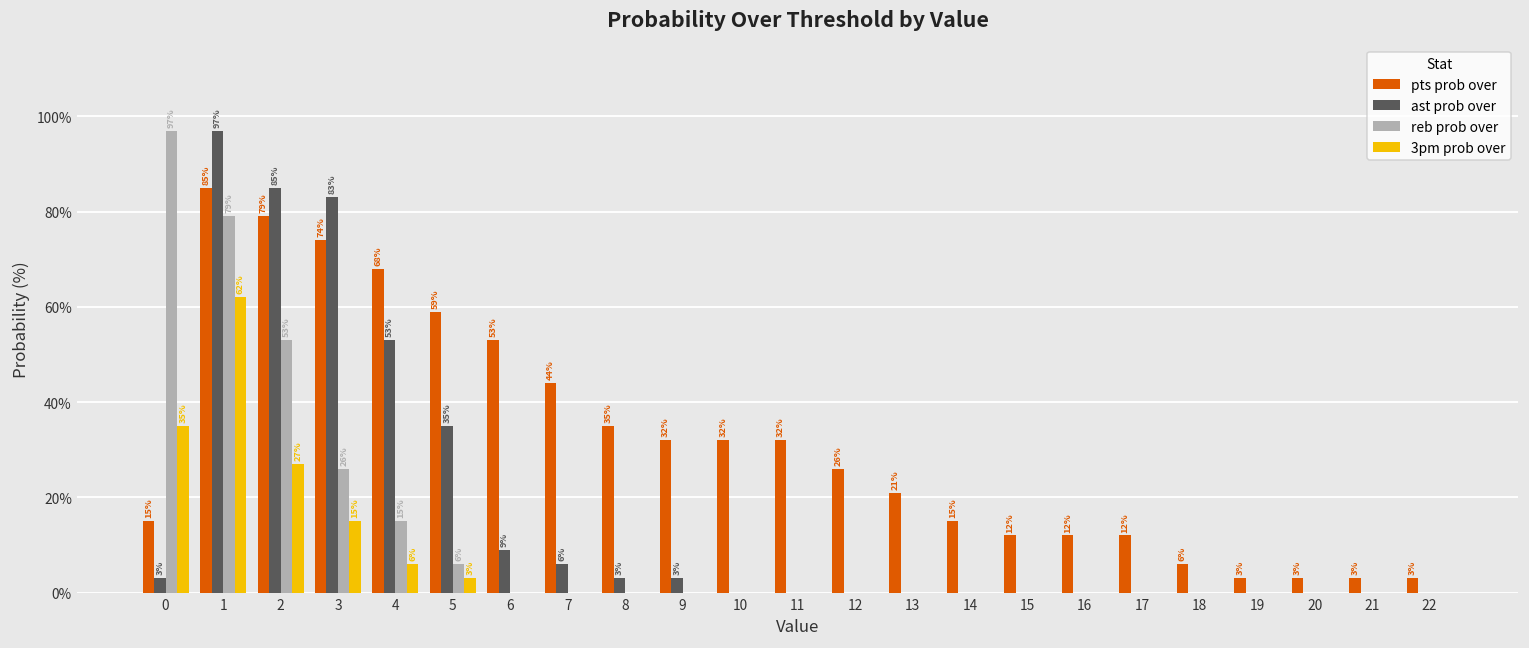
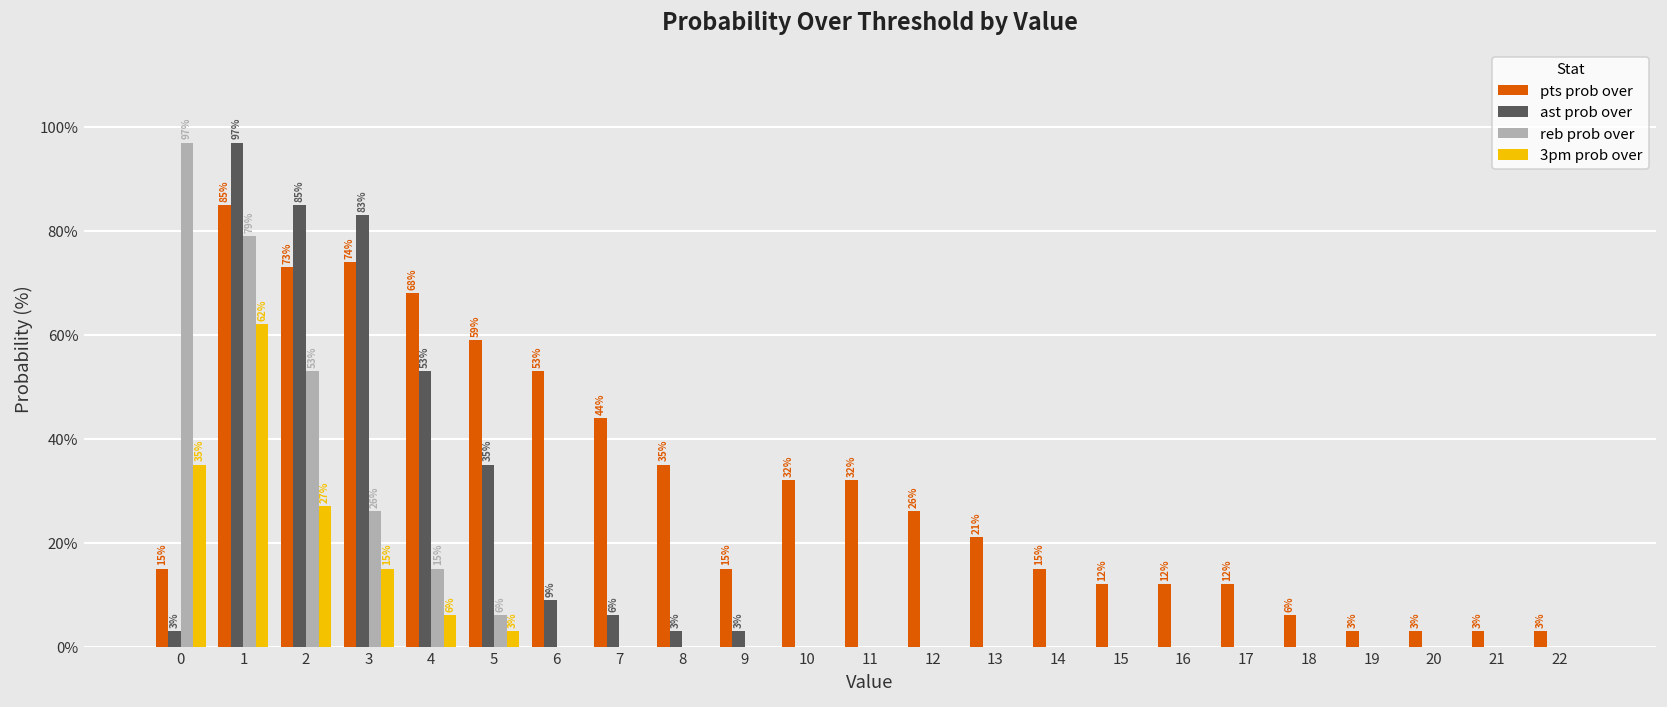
  {
    "pts prob over": {
      "0": "15%",
      "1": "85%",
-     "2": "79%",
+     "2": "73%",
      "3": "74%",
      "4": "68%",
      "5": "59%",
      "6": "53%",
      "7": "44%",
      "8": "35%",
-     "9": "32%",
+     "9": "15%",
      "10": "32%",
      "11": "32%",
      "12": "26%",
      "13": "21%",
      "14": "15%",
      "15": "12%",
      "16": "12%",
      "17": "12%",
      "18": "6%",
      "19": "3%",
      "20": "3%",
      "21": "3%",
      "22": "3%"
    },
    "ast prob over": {
      "0": "3%",
      "1": "97%",
      "2": "85%",
      "3": "83%",
      "4": "53%",
      "5": "35%",
      "6": "9%",
      "7": "6%",
      "8": "3%",
      "9": "3%"
    },
    "reb prob over": {
      "0": "97%",
      "1": "79%",
      "2": "53%",
      "3": "26%",
      "4": "15%",
      "5": "6%"
    },
    "3pm prob over": {
      "0": "35%",
      "1": "62%",
      "2": "27%",
      "3": "15%",
      "4": "6%",
      "5": "3%"
    }
  }
